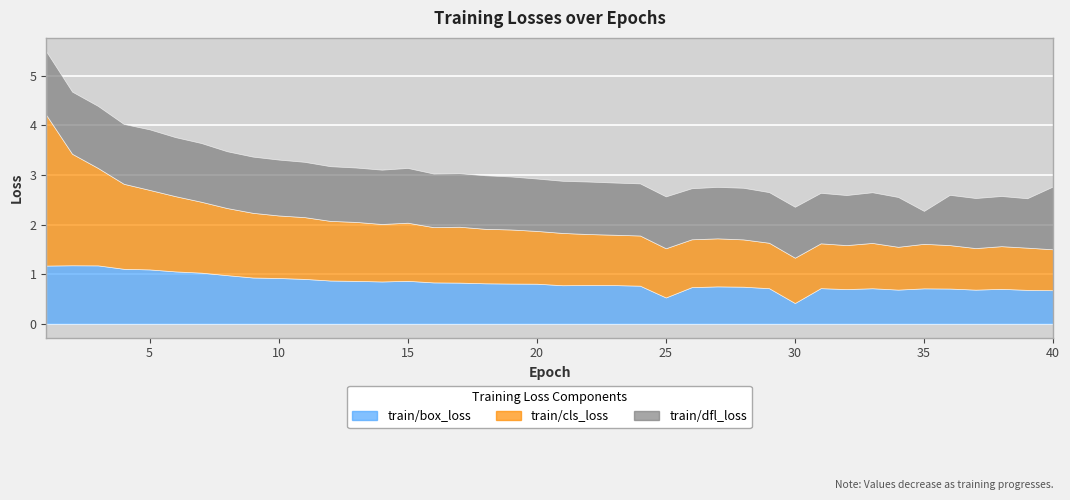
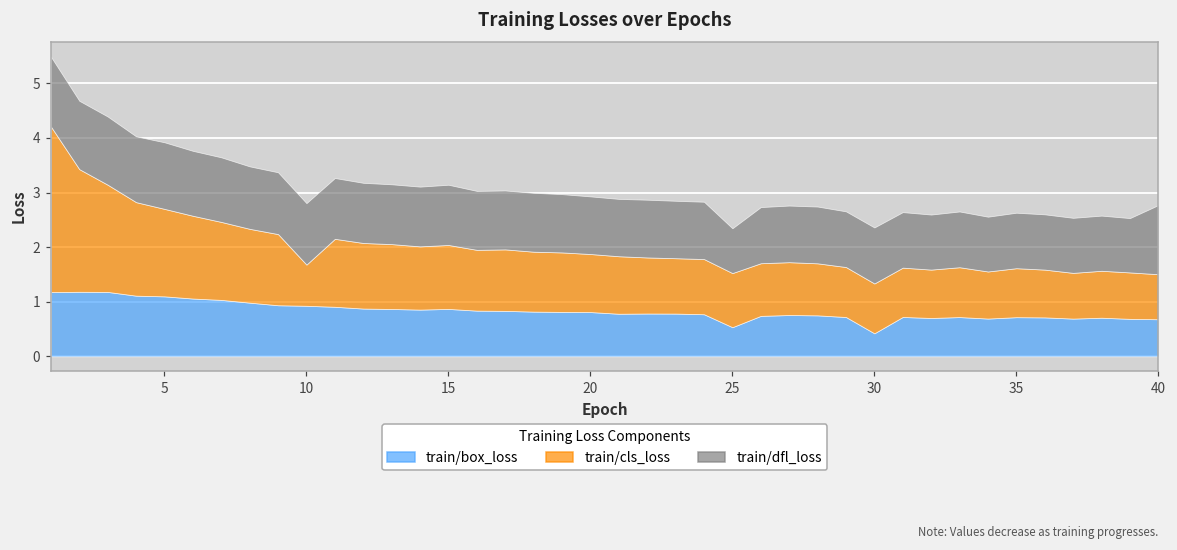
  {
    "train/box_loss": {
      "5": 1.1,
      "10": 0.9,
      "15": 0.9,
      "20": 0.8,
      "25": 0.5,
      "30": 0.4,
      "35": 0.7,
      "40": 0.7
    },
    "train/cls_loss": {
      "5": 1.6,
-     "10": 1.3,
+     "10": 0.8,
      "15": 1.2,
      "20": 1.1,
      "25": 1.0,
      "30": 0.9,
      "35": 0.9,
      "40": 0.8
    },
    "train/dfl_loss": {
      "5": 1.2,
      "10": 1.1,
      "15": 1.1,
      "20": 1.1,
-     "25": 1.0,
+     "25": 0.8,
      "30": 1.0,
-     "35": 0.7,
+     "35": 1.0,
      "40": 1.3
    }
  }
